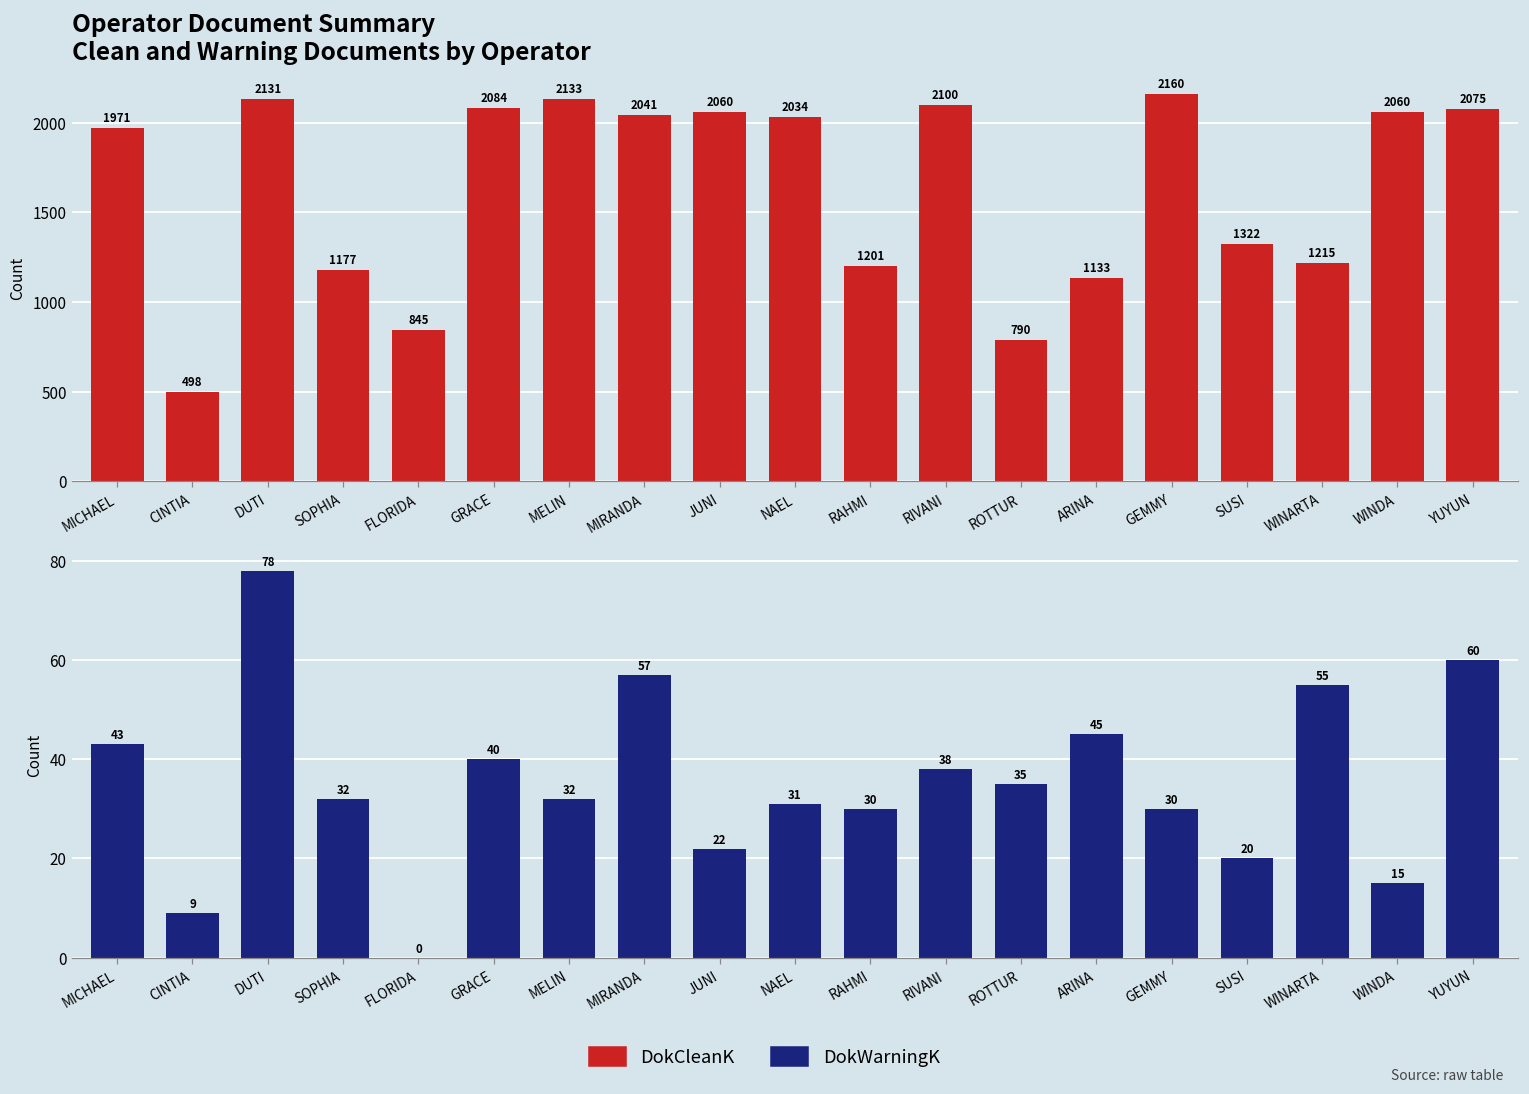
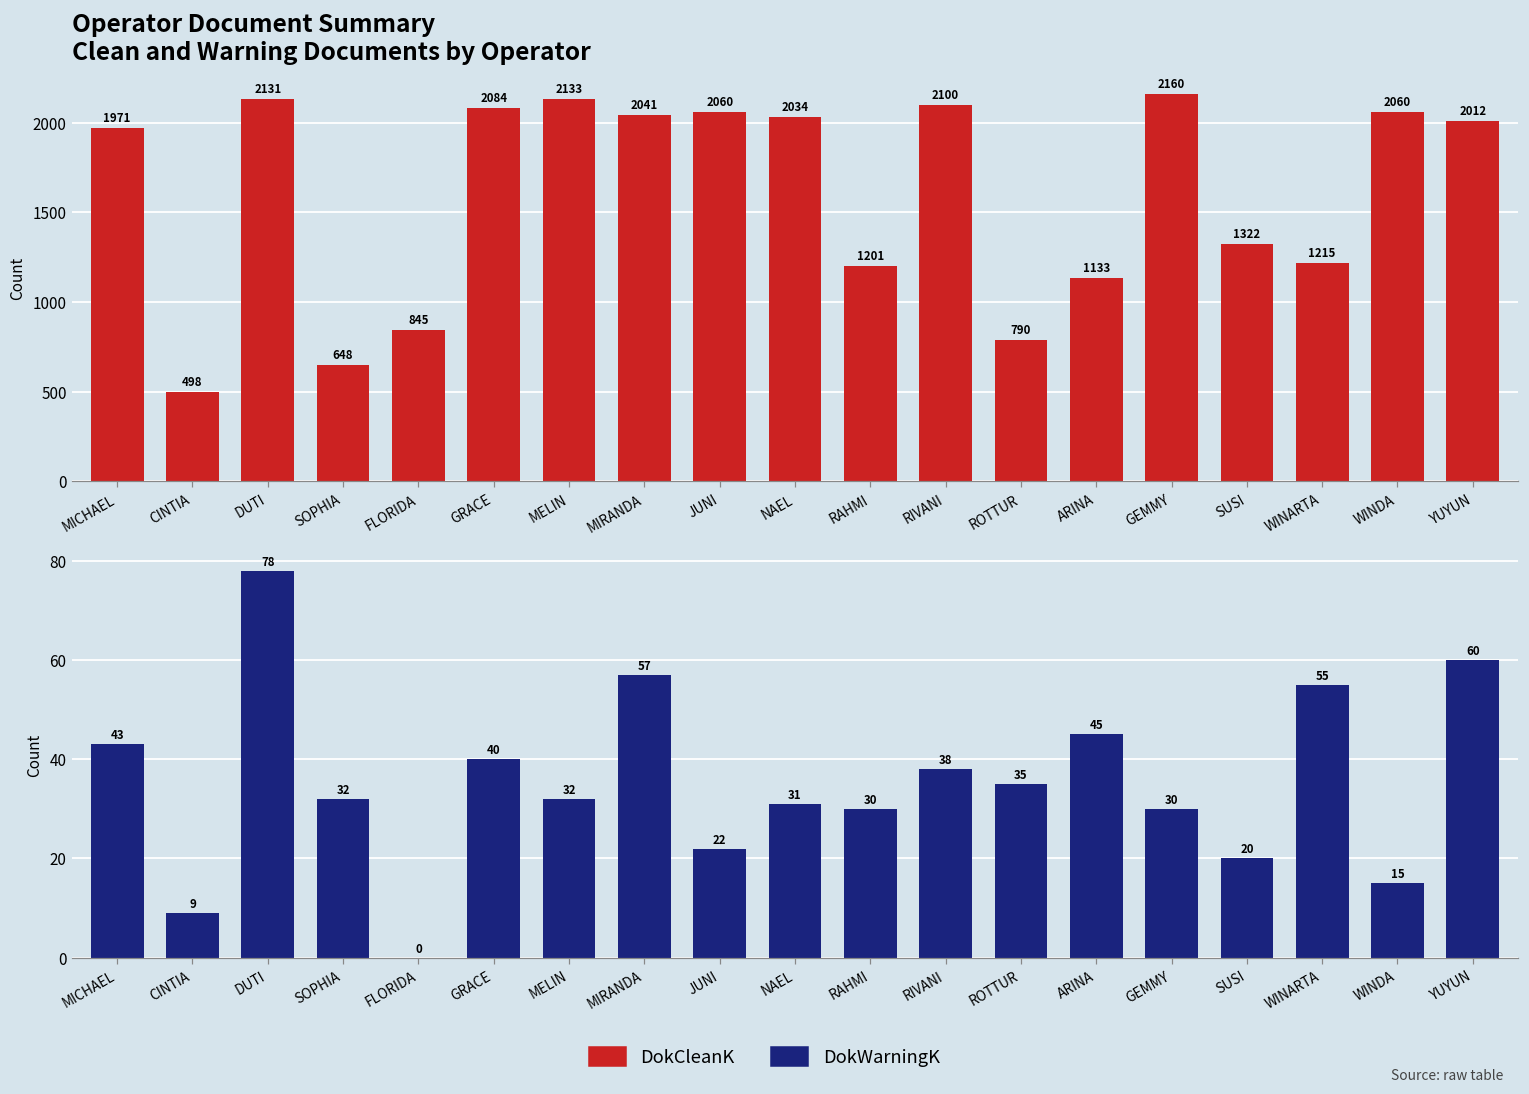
  {
    "Operator Document Summary Clean and Warning Documents by Operator": {
      "MICHAEL": 1971,
      "CINTIA": 498,
      "DUTI": 2131,
-     "SOPHIA": 1177,
+     "SOPHIA": 648,
      "FLORIDA": 845,
      "GRACE": 2084,
      "MELIN": 2133,
      "MIRANDA": 2041,
      "JUNI": 2060,
      "NAEL": 2034,
      "RAHMI": 1201,
      "RIVANI": 2100,
      "ROTTUR": 790,
      "ARINA": 1133,
      "GEMMY": 2160,
      "SUSI": 1322,
      "WINARTA": 1215,
      "WINDA": 2060,
-     "YUYUN": 2075
+     "YUYUN": 2012
    }
  }
